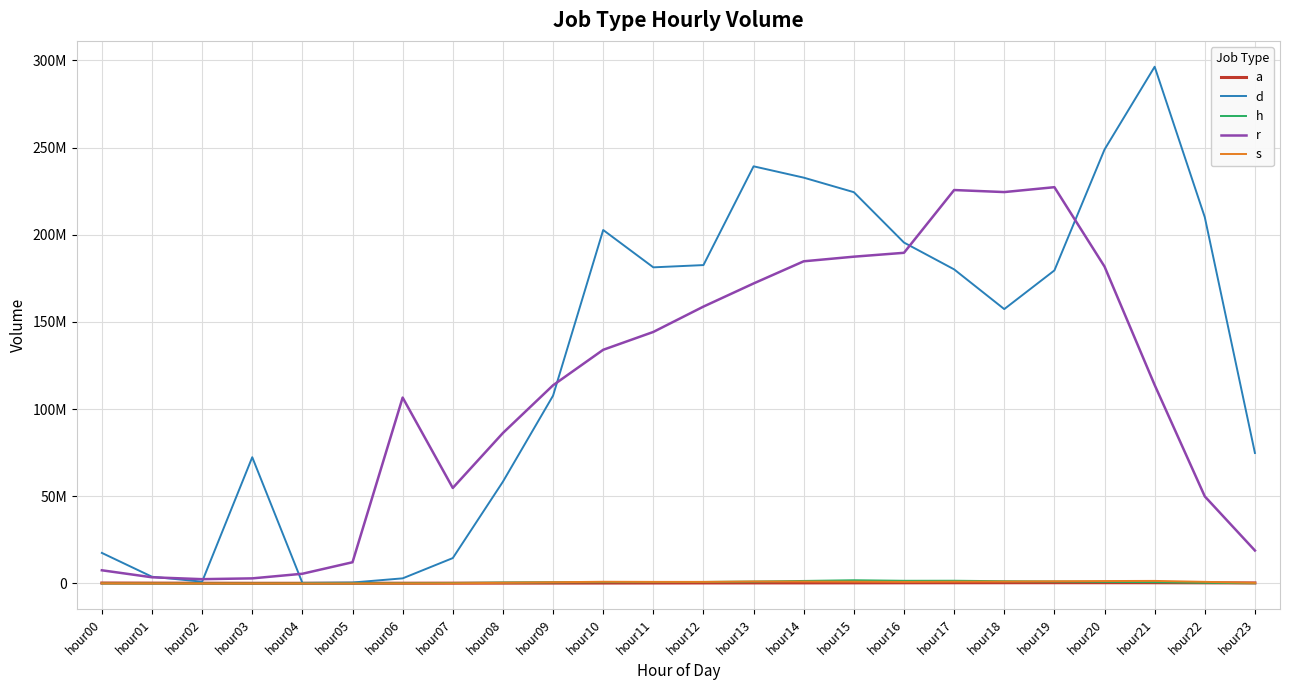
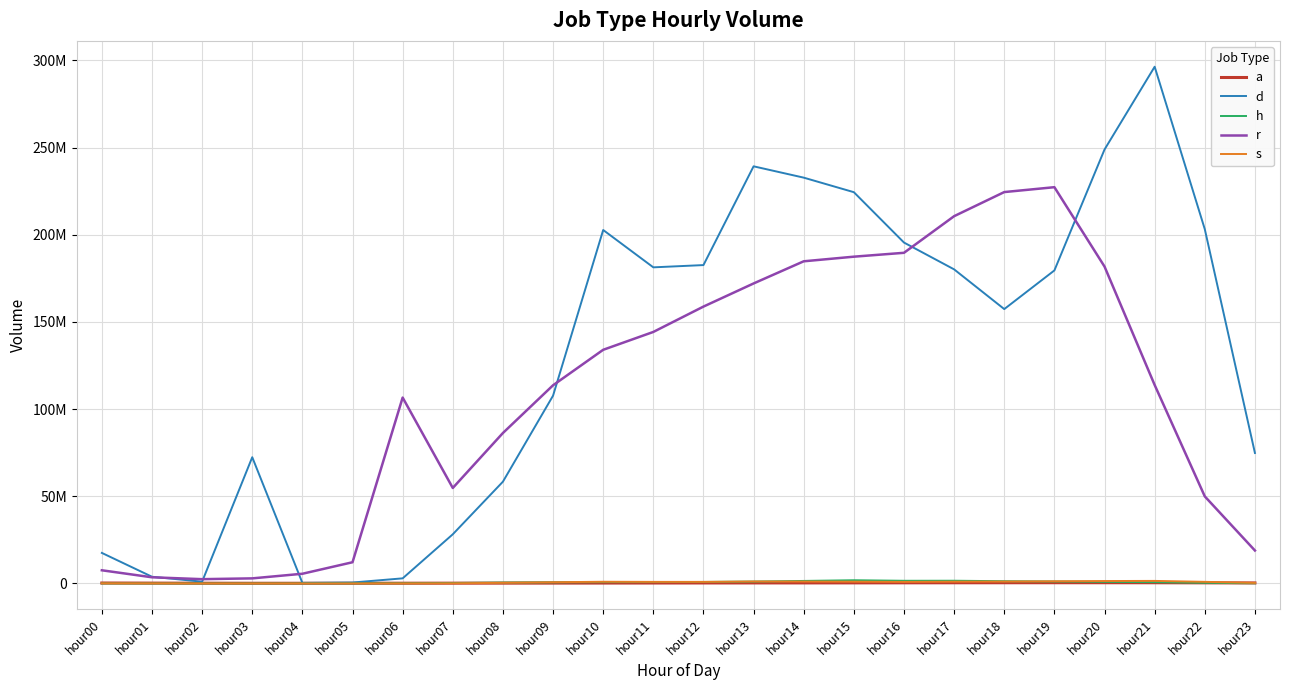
  {
    "d": {
      "hour00": 18000000,
      "hour03": 72000000,
      "hour06": 3000000,
-     "hour07": 15000000,
+     "hour07": 28000000,
      "hour08": 58000000,
      "hour09": 108000000,
      "hour10": 203000000,
      "hour11": 181000000,
      "hour12": 183000000,
      "hour13": 239000000,
      "hour14": 233000000,
      "hour15": 224000000,
      "hour16": 195000000,
      "hour17": 180000000,
      "hour18": 157000000,
      "hour19": 180000000,
      "hour20": 249000000,
      "hour21": 296000000,
-     "hour22": 210000000,
+     "hour22": 203000000,
      "hour23": 75000000
    },
    "r": {
      "hour00": 8000000,
      "hour03": 3000000,
      "hour04": 6000000,
      "hour05": 12000000,
      "hour06": 107000000,
      "hour07": 55000000,
      "hour08": 86000000,
      "hour09": 114000000,
      "hour10": 134000000,
      "hour11": 144000000,
      "hour12": 159000000,
      "hour13": 172000000,
      "hour14": 185000000,
      "hour15": 187000000,
      "hour16": 190000000,
-     "hour17": 226000000,
+     "hour17": 211000000,
      "hour18": 224000000,
      "hour19": 227000000,
      "hour20": 182000000,
      "hour21": 114000000,
      "hour22": 50000000,
      "hour23": 19000000
    }
  }
